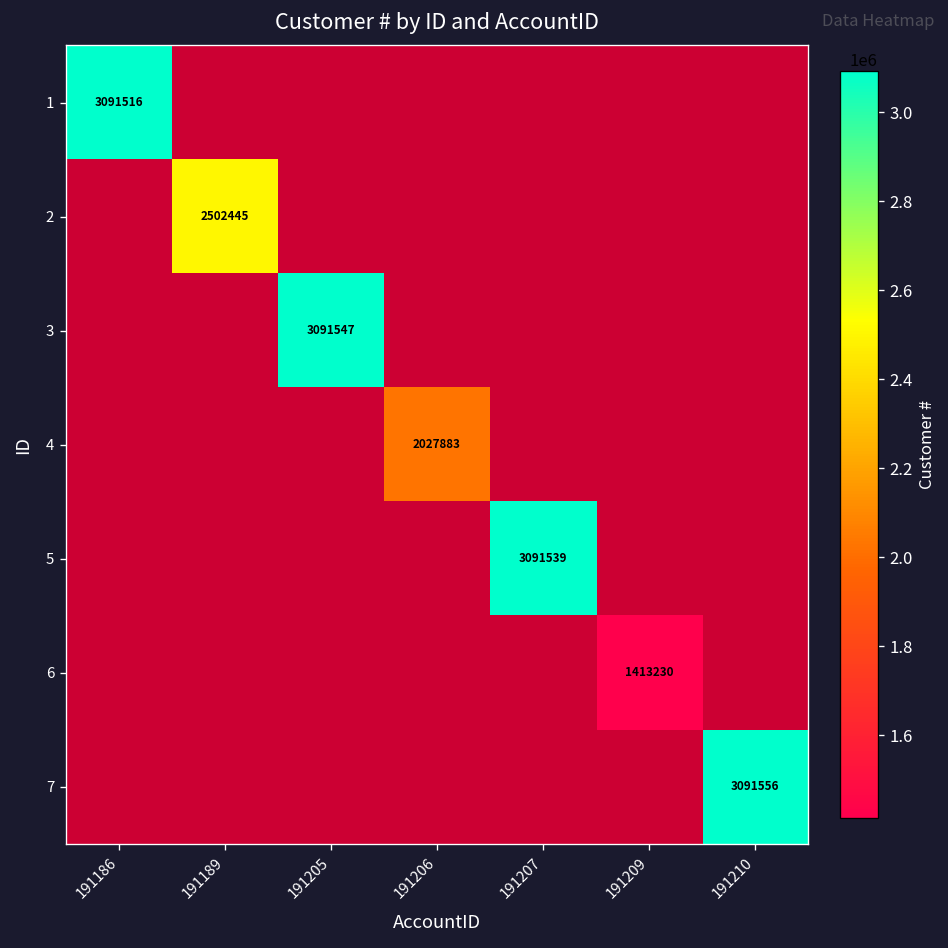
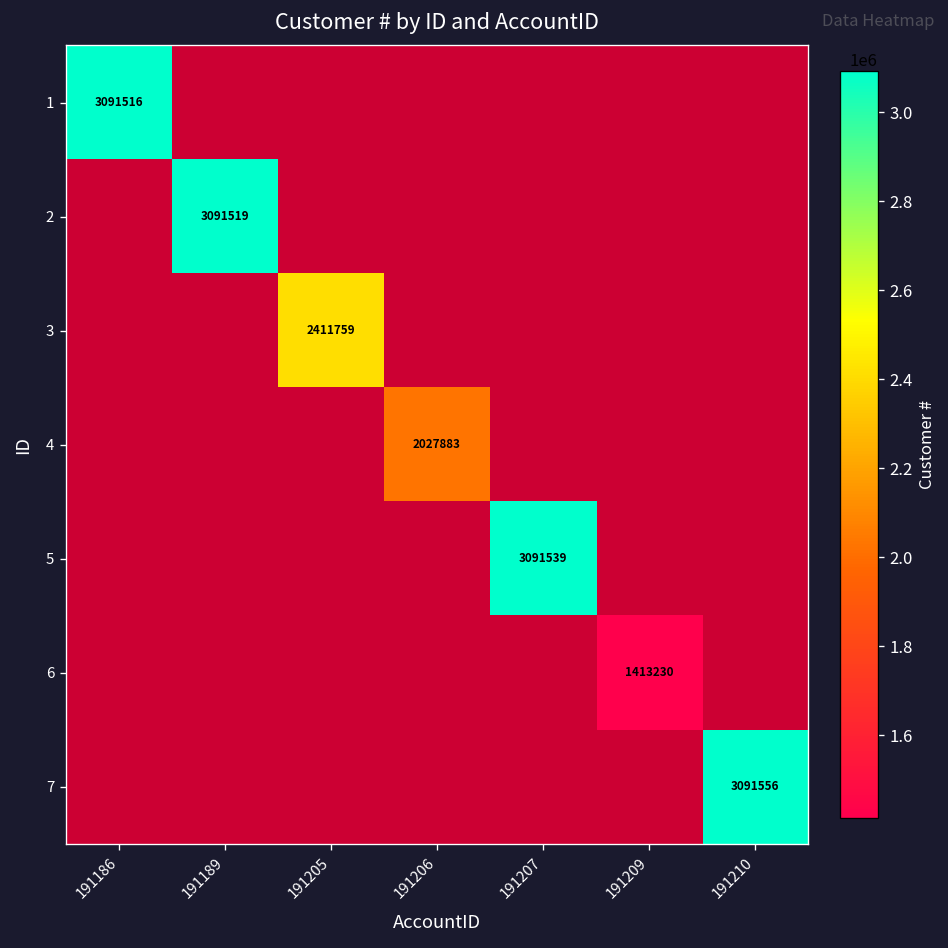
  {
    "1": {
      "191186": 3091516
    },
    "2": {
-     "191189": 2502445
+     "191189": 3091519
    },
    "3": {
-     "191205": 3091547
+     "191205": 2411759
    },
    "4": {
      "191206": 2027883
    },
    "5": {
      "191207": 3091539
    },
    "6": {
      "191209": 1413230
    },
    "7": {
      "191210": 3091556
    }
  }
